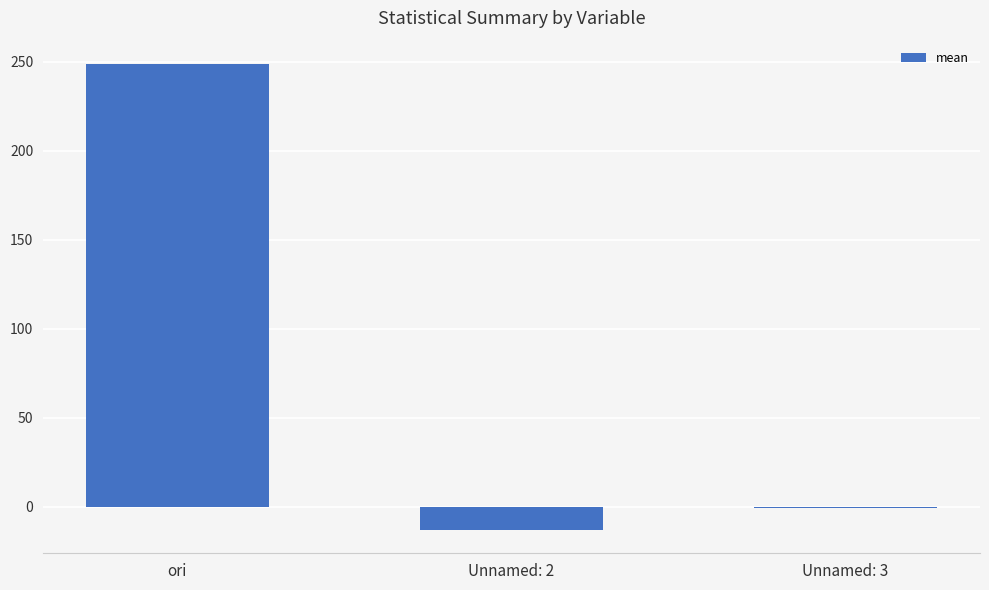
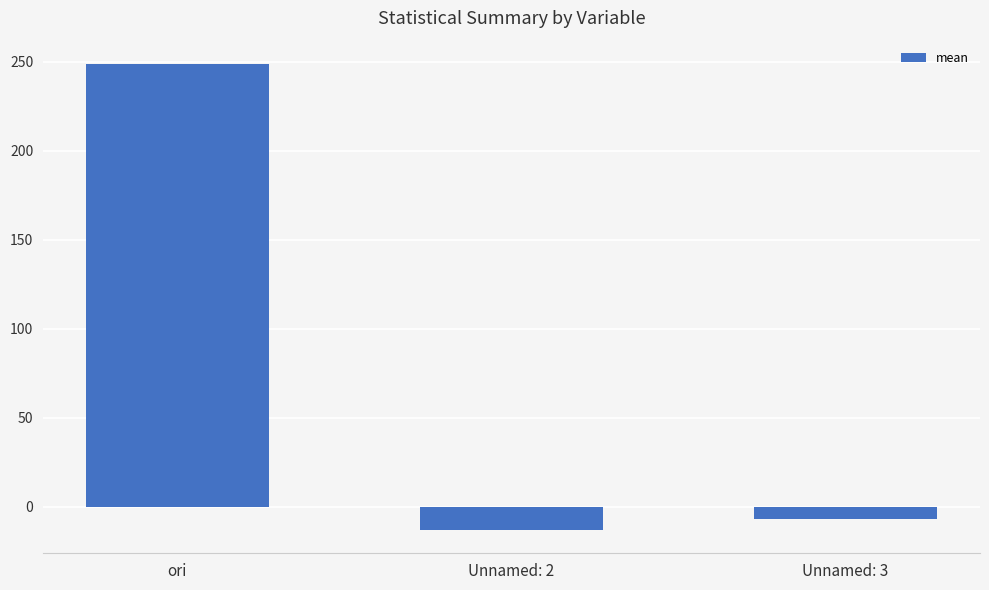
  {
    "ori": 249,
    "Unnamed: 2": -13,
-   "Unnamed: 3": 0
+   "Unnamed: 3": -7
  }
